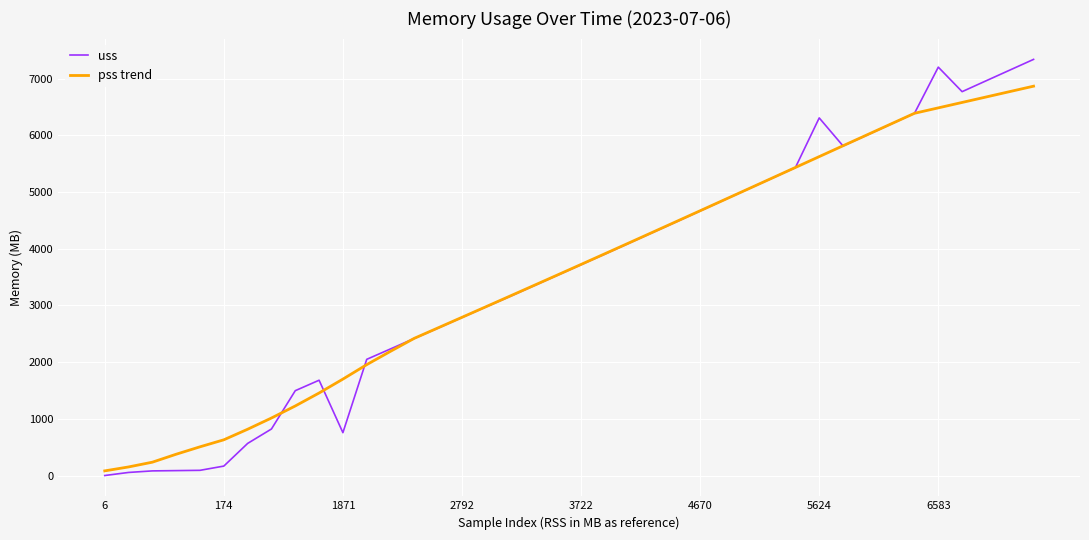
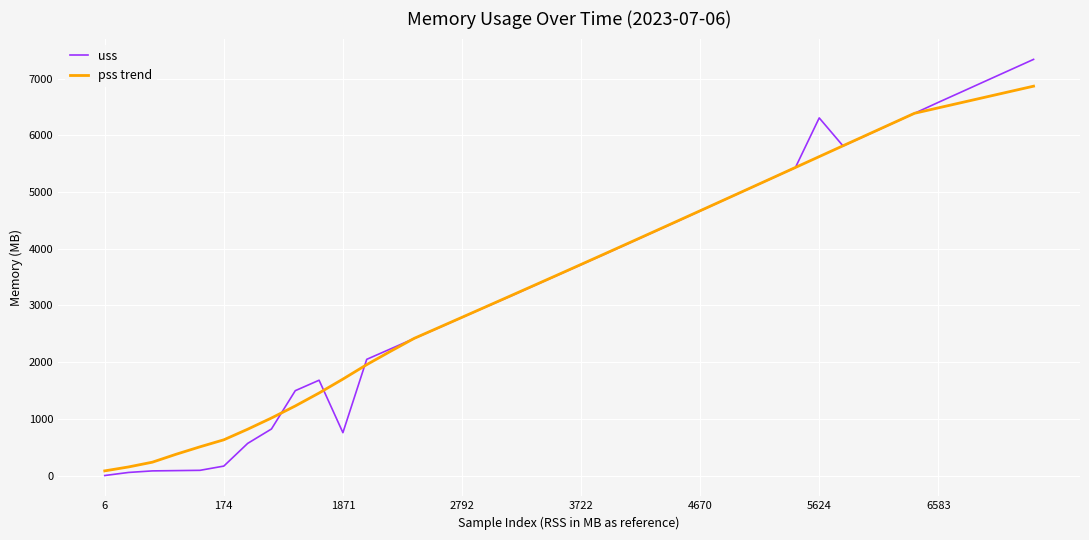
  {
    "uss": {
      "174": 200,
      "1871": 800,
      "5624": 6300,
-     "6583": 7200
+     "6583": 6600
    },
    "pss trend": {
      "174": 600,
      "1871": 1700,
      "5624": 5600,
      "6583": 6500
    }
  }
